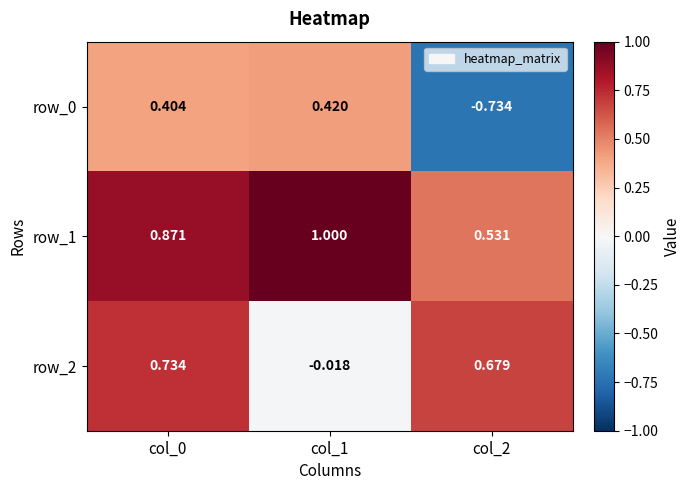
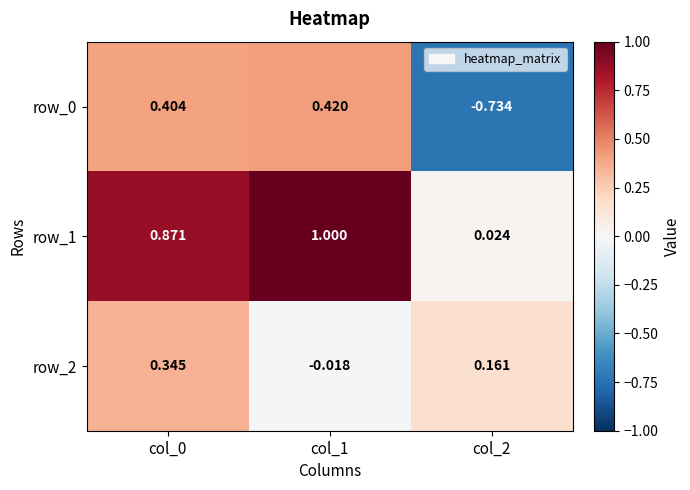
  {
    "row_0": {
      "col_0": 0.404,
      "col_1": 0.420,
      "col_2": -0.734
    },
    "row_1": {
      "col_0": 0.871,
      "col_1": 1.000,
-     "col_2": 0.531
+     "col_2": 0.024
    },
    "row_2": {
-     "col_0": 0.734,
+     "col_0": 0.345,
      "col_1": -0.018,
-     "col_2": 0.679
+     "col_2": 0.161
    }
  }
